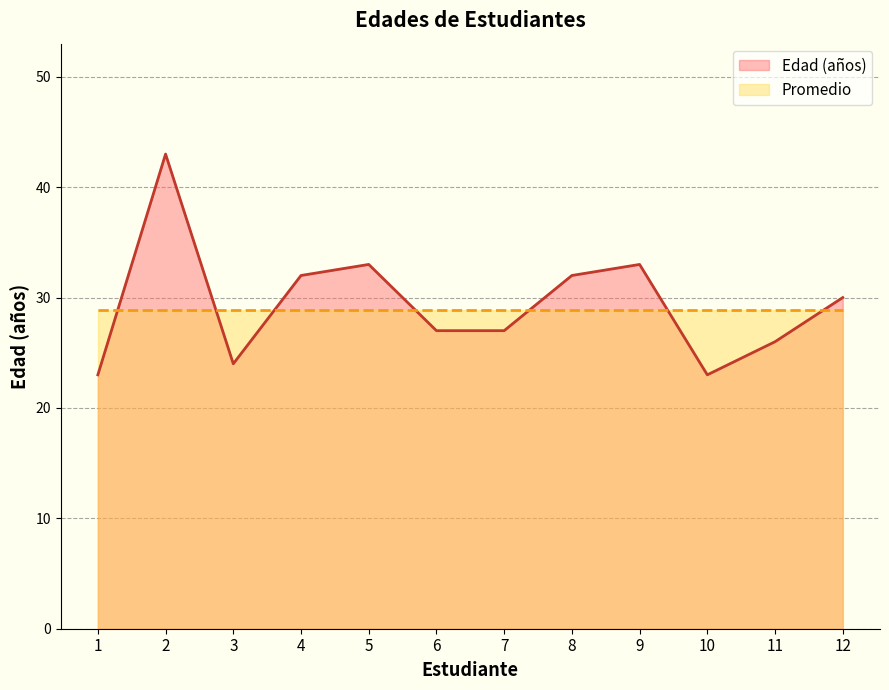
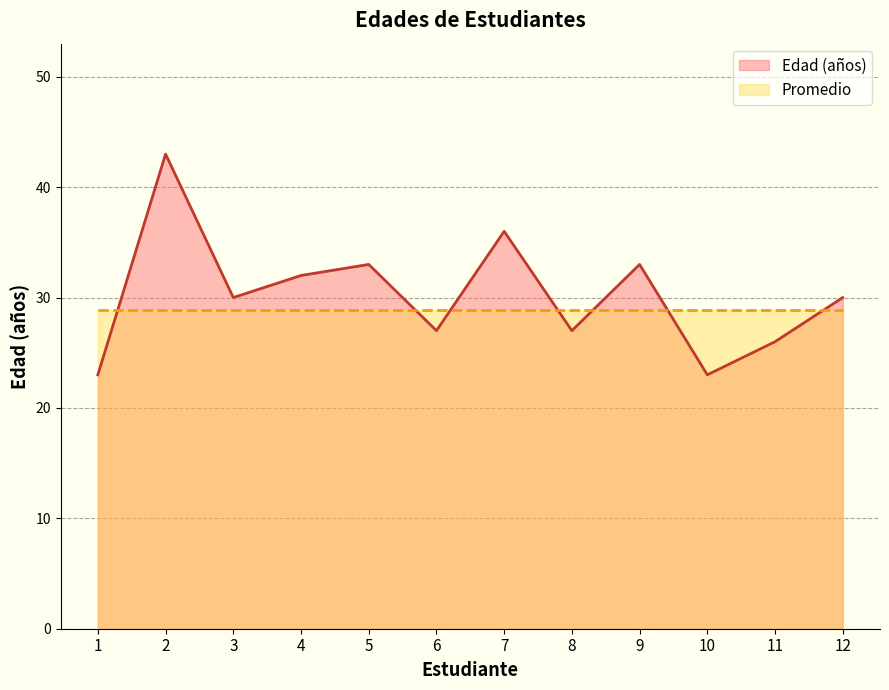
  {
    "Edad (años)": {
      "1": 23,
      "2": 43,
-     "3": 24,
+     "3": 30,
      "4": 32,
      "5": 33,
      "6": 27,
-     "7": 27,
-     "8": 32,
+     "7": 36,
+     "8": 27,
      "9": 33,
      "10": 23,
      "11": 26,
      "12": 30
    },
    "Promedio": {
      "1": 29,
      "2": 29,
      "3": 29,
      "4": 29,
      "5": 29,
      "6": 29,
      "7": 29,
      "8": 29,
      "9": 29,
      "10": 29,
      "11": 29,
      "12": 29
    }
  }
